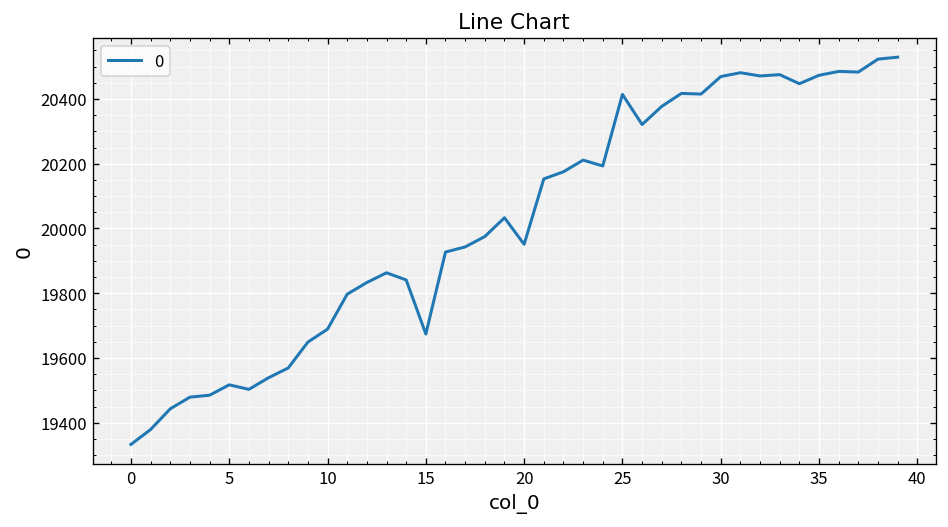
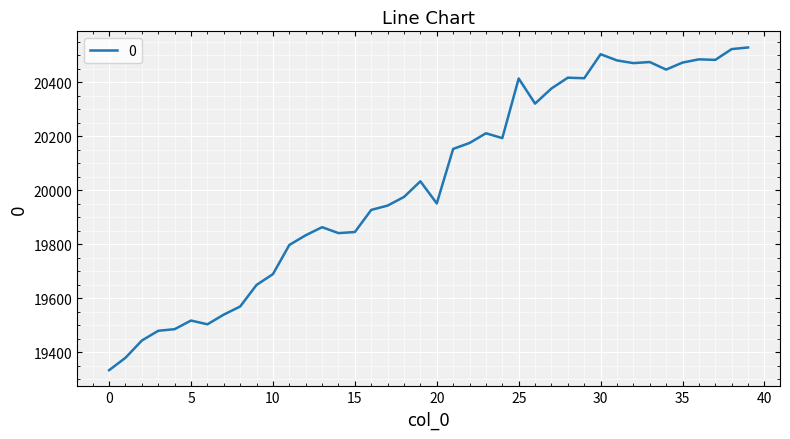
  {
    "0": 19330,
    "5": 19520,
    "10": 19690,
-   "15": 19670,
+   "15": 19850,
    "20": 19950,
    "25": 20410,
-   "30": 20470,
+   "30": 20500,
    "35": 20470
  }
